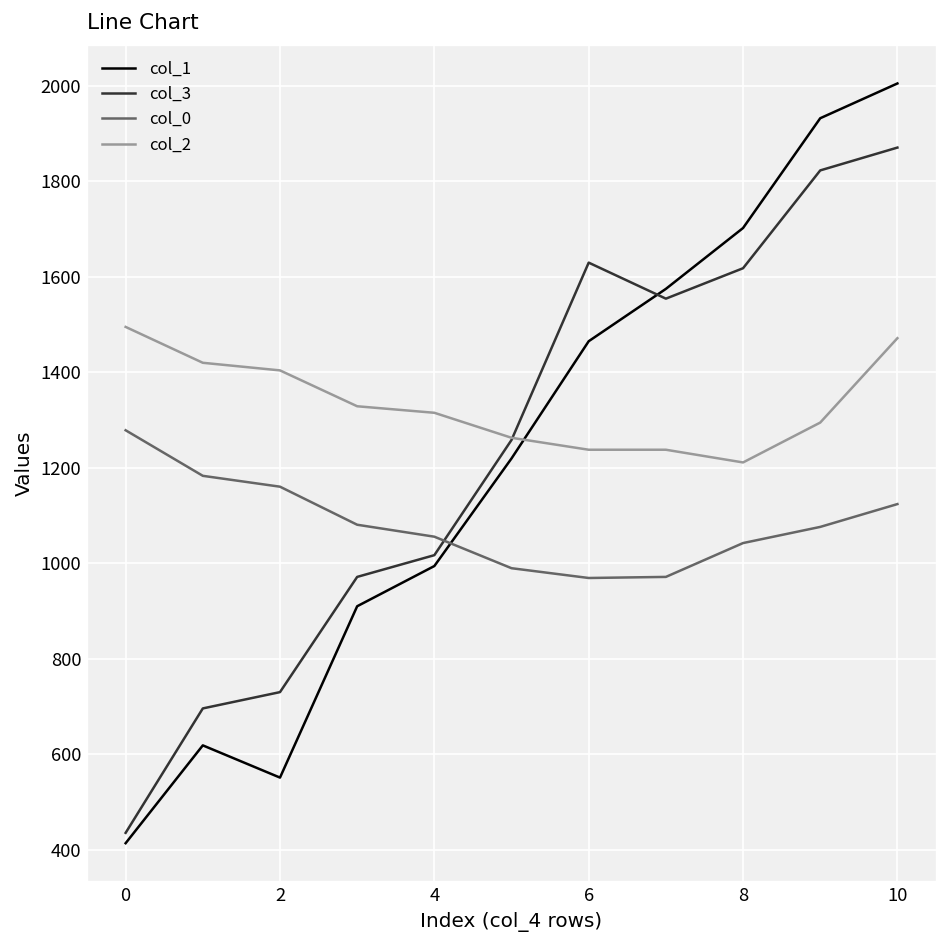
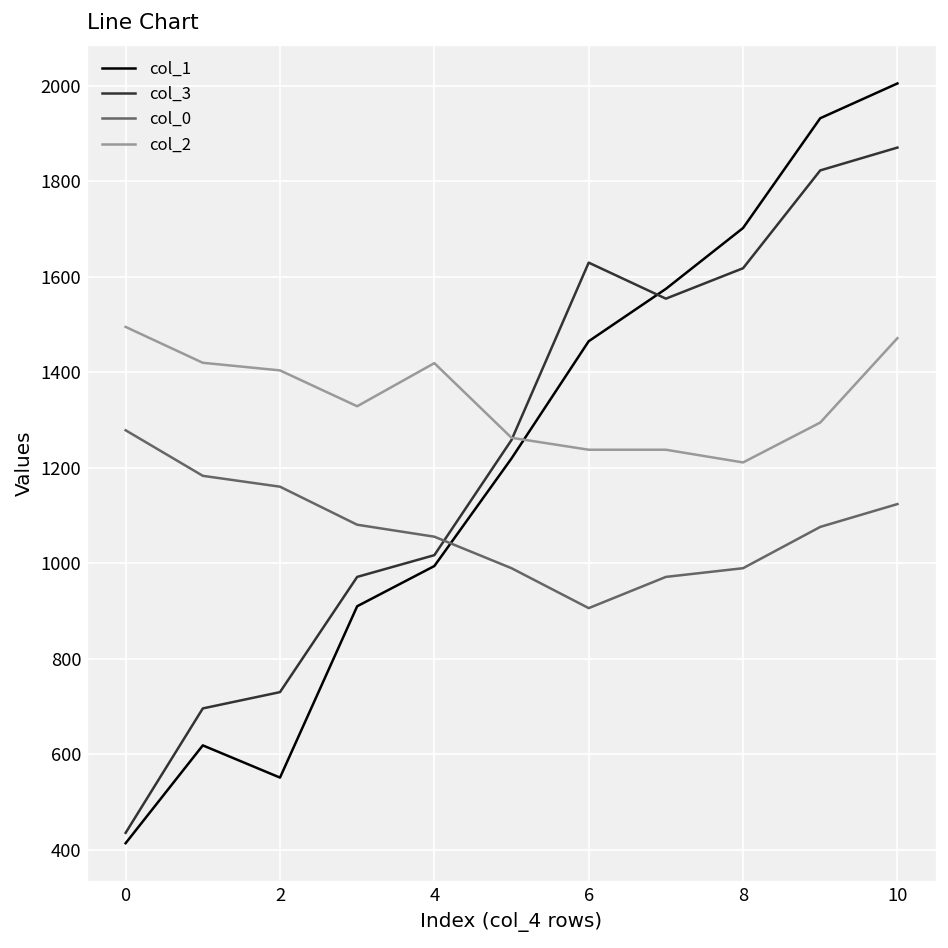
  {
    "col_1": {
      "0": 410,
      "2": 550,
      "4": 990,
      "6": 1460,
      "8": 1700,
      "10": 2000
    },
    "col_3": {
      "0": 440,
      "2": 730,
      "4": 1020,
      "6": 1630,
      "8": 1620,
      "10": 1870
    },
    "col_0": {
      "0": 1280,
      "2": 1160,
      "4": 1060,
-     "6": 970,
-     "8": 1040,
+     "6": 910,
+     "8": 990,
      "10": 1120
    },
    "col_2": {
      "0": 1490,
      "2": 1400,
-     "4": 1320,
+     "4": 1420,
      "6": 1240,
      "8": 1210,
      "10": 1470
    }
  }
